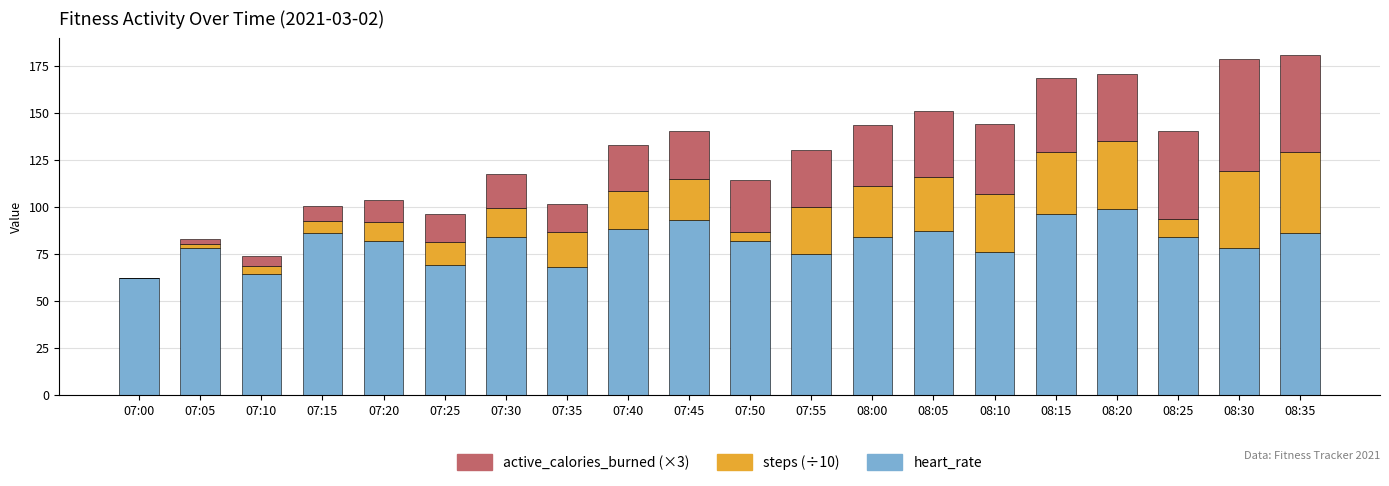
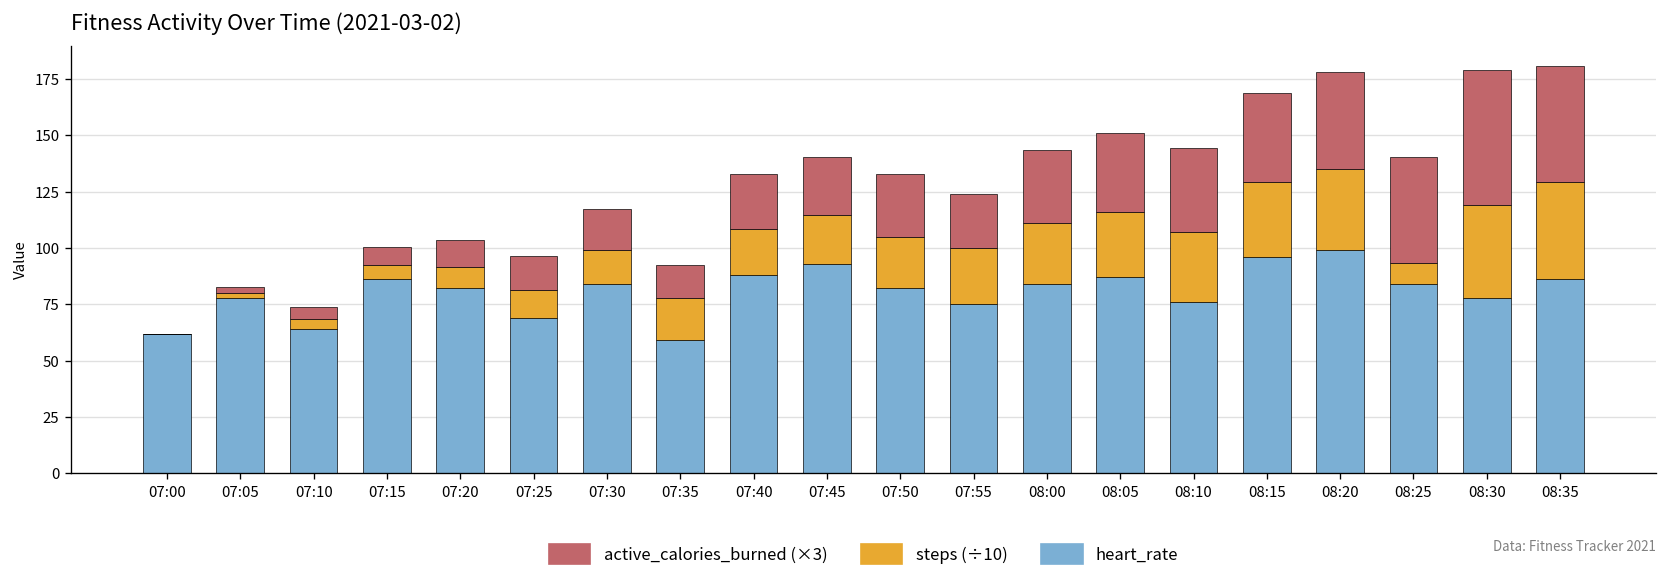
  {
    "heart_rate": {
      "07:00": 62,
      "07:05": 78,
      "07:10": 64,
      "07:15": 86,
      "07:20": 82,
      "07:25": 69,
      "07:30": 84,
-     "07:35": 68,
+     "07:35": 59,
      "07:40": 88,
      "07:45": 93,
      "07:50": 82,
      "07:55": 75,
      "08:00": 84,
      "08:05": 87,
      "08:10": 76,
      "08:15": 96,
      "08:20": 99,
      "08:25": 84,
      "08:30": 78,
      "08:35": 86
    },
    "steps (÷10)": {
      "07:00": 0,
      "07:05": 2,
      "07:10": 4,
      "07:15": 7,
      "07:20": 10,
      "07:25": 12,
      "07:30": 15,
      "07:35": 19,
      "07:40": 20,
      "07:45": 22,
-     "07:50": 5,
+     "07:50": 23,
      "07:55": 25,
      "08:00": 27,
      "08:05": 29,
      "08:10": 31,
      "08:15": 33,
      "08:20": 36,
      "08:25": 10,
      "08:30": 41,
      "08:35": 43
    },
    "active_calories_burned (×3)": {
      "07:00": 0,
      "07:05": 3,
      "07:10": 5,
      "07:15": 8,
      "07:20": 12,
      "07:25": 15,
      "07:30": 18,
      "07:35": 15,
      "07:40": 24,
      "07:45": 26,
      "07:50": 28,
-     "07:55": 30,
+     "07:55": 24,
      "08:00": 32,
      "08:05": 35,
      "08:10": 37,
      "08:15": 40,
-     "08:20": 35,
+     "08:20": 43,
      "08:25": 47,
      "08:30": 60,
      "08:35": 52
    }
  }
